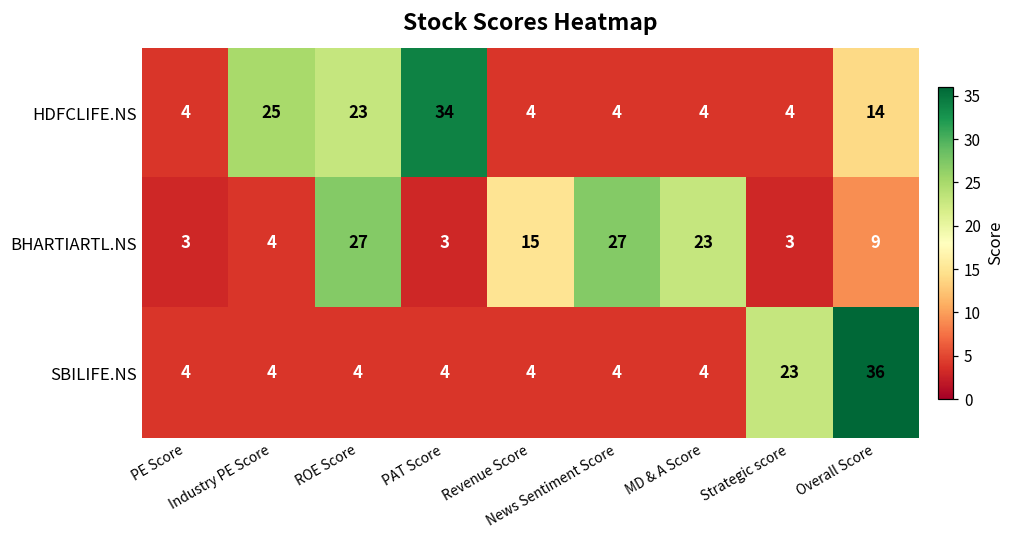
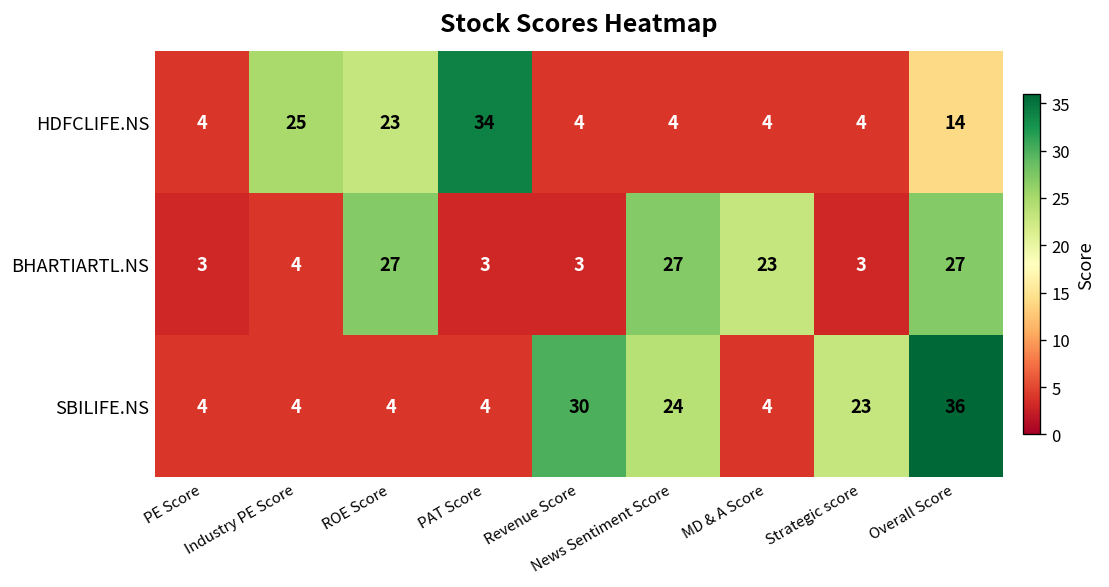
  {
    "HDFCLIFE.NS": {
      "PE Score": 4,
      "Industry PE Score": 25,
      "ROE Score": 23,
      "PAT Score": 34,
      "Revenue Score": 4,
      "News Sentiment Score": 4,
      "MD & A Score": 4,
      "Strategic score": 4,
      "Overall Score": 14
    },
    "BHARTIARTL.NS": {
      "PE Score": 3,
      "Industry PE Score": 4,
      "ROE Score": 27,
      "PAT Score": 3,
-     "Revenue Score": 15,
+     "Revenue Score": 3,
      "News Sentiment Score": 27,
      "MD & A Score": 23,
      "Strategic score": 3,
-     "Overall Score": 9
+     "Overall Score": 27
    },
    "SBILIFE.NS": {
      "PE Score": 4,
      "Industry PE Score": 4,
      "ROE Score": 4,
      "PAT Score": 4,
-     "Revenue Score": 4,
-     "News Sentiment Score": 4,
+     "Revenue Score": 30,
+     "News Sentiment Score": 24,
      "MD & A Score": 4,
      "Strategic score": 23,
      "Overall Score": 36
    }
  }
